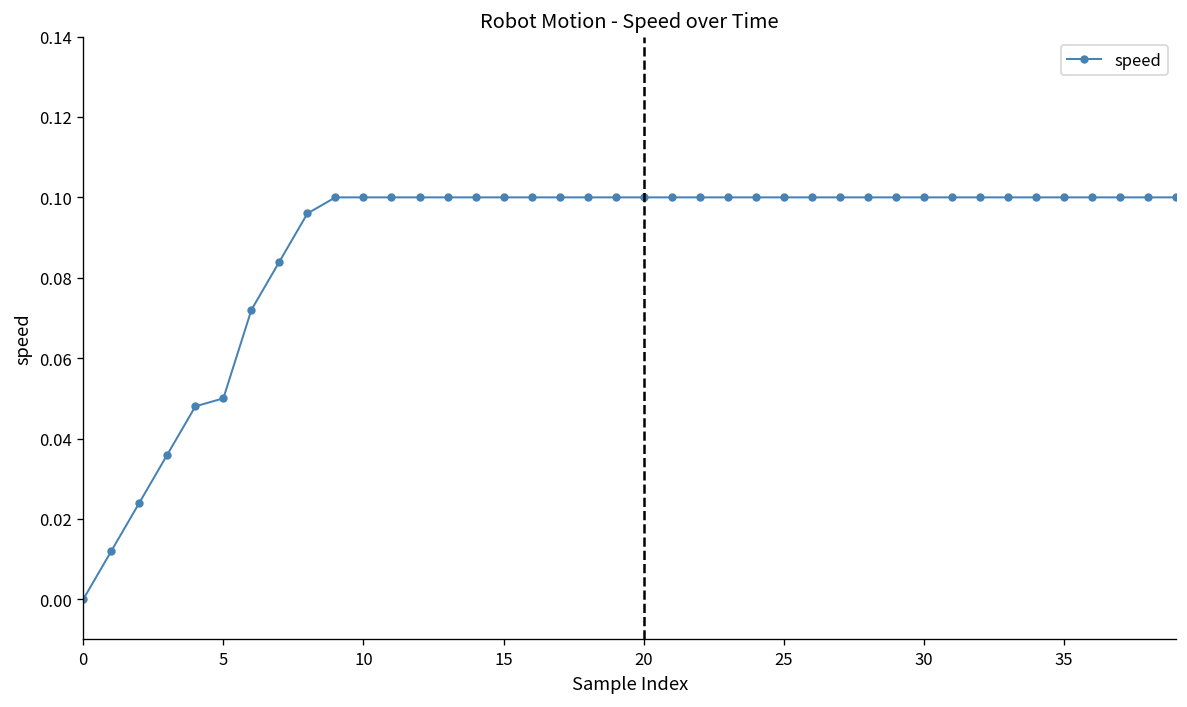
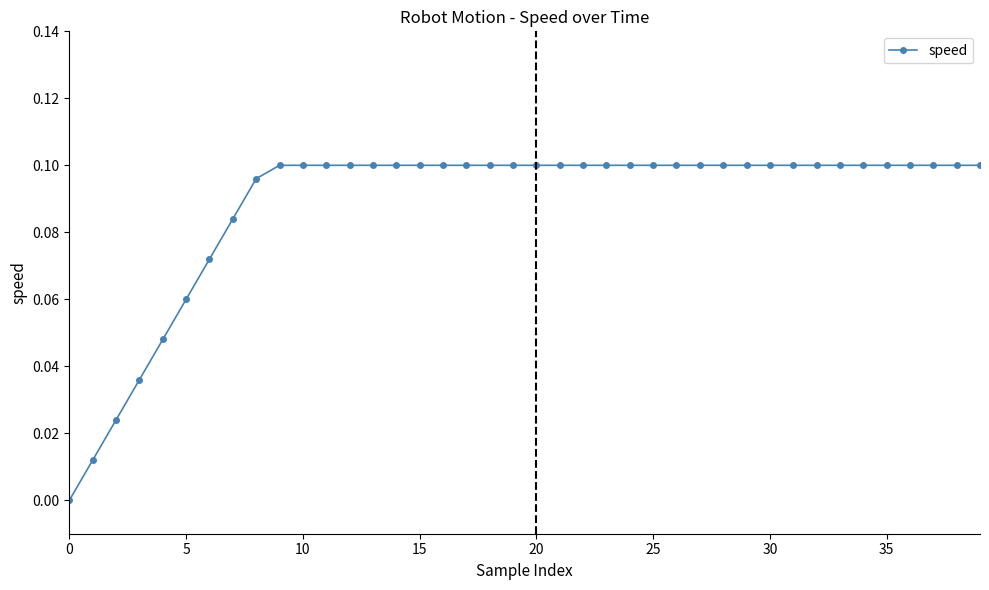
  {
    "0": 0.00,
-   "5": 0.05,
+   "5": 0.06,
    "10": 0.10,
    "15": 0.10,
    "20": 0.10,
    "25": 0.10,
    "30": 0.10,
    "35": 0.10
  }
